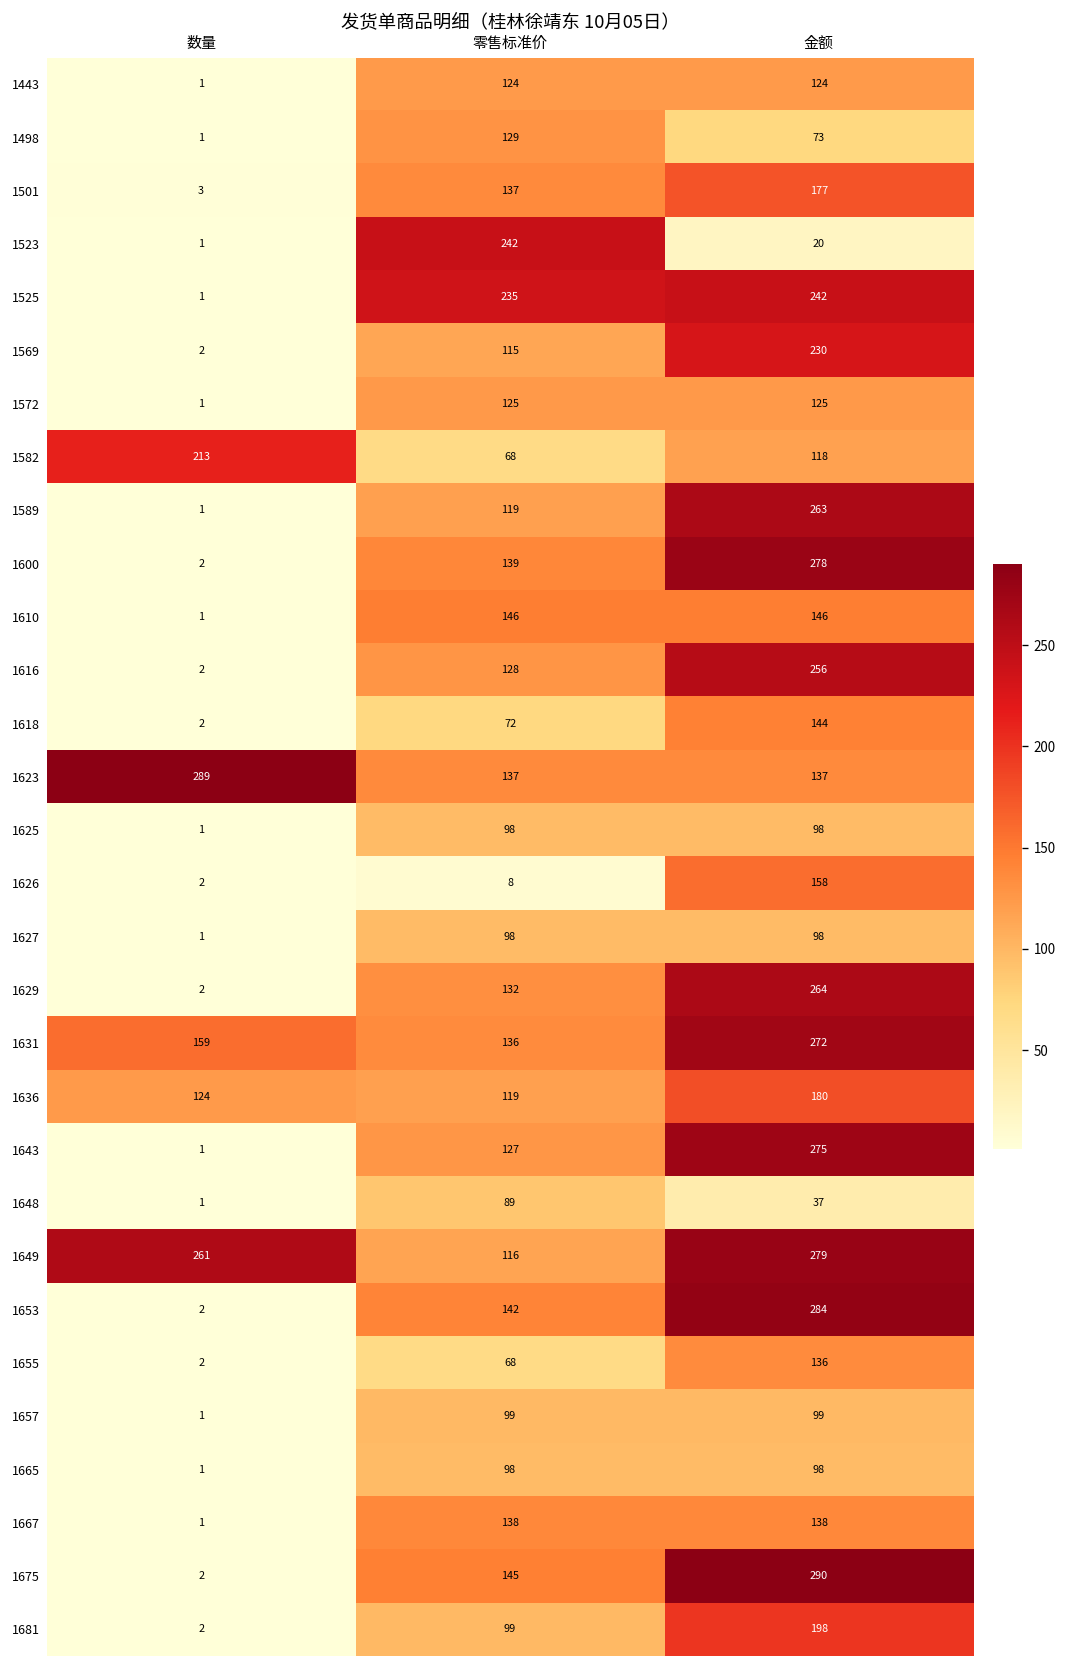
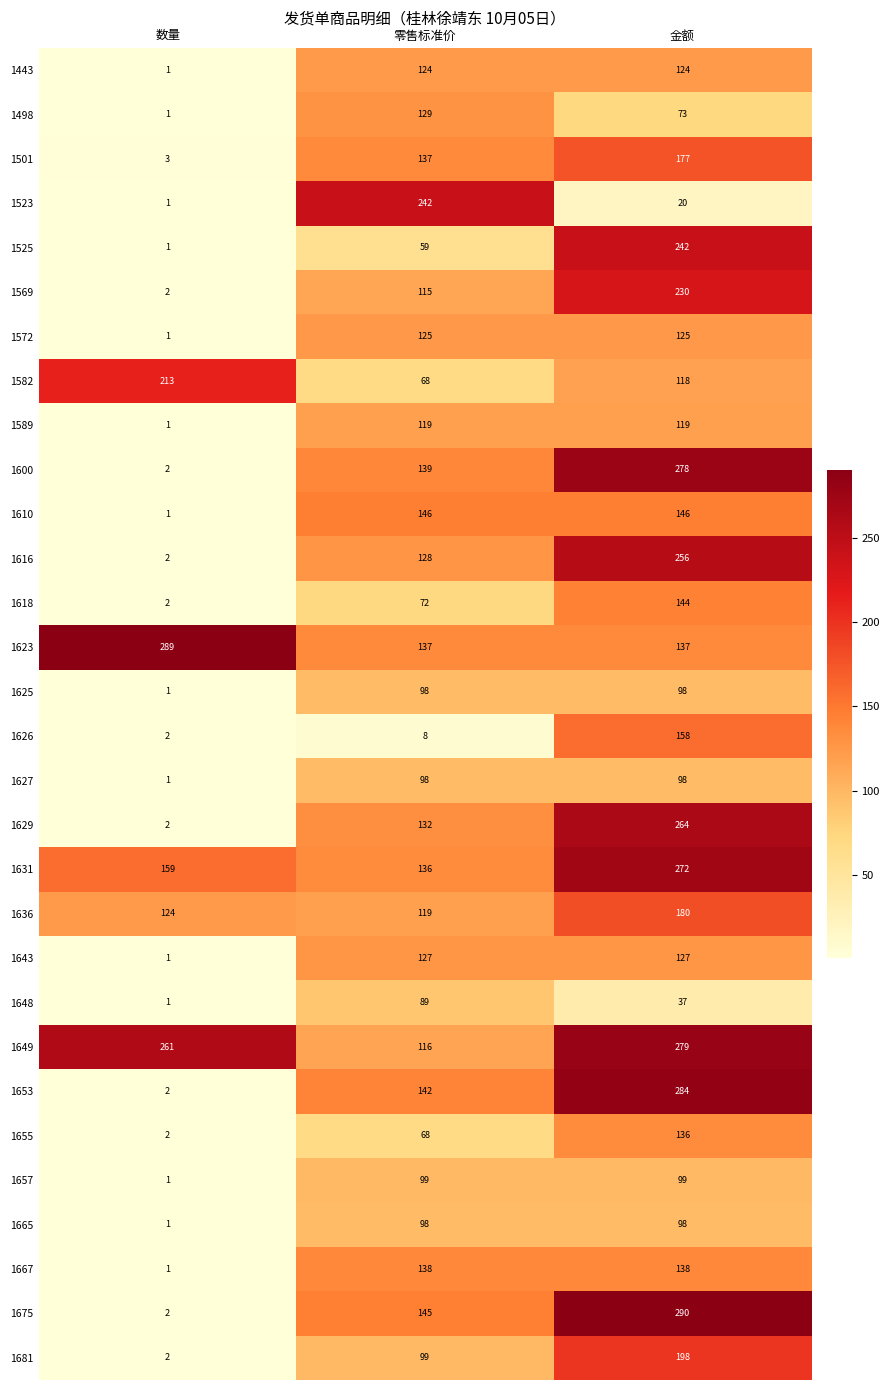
  {
    "1443": {
      "数量": 1,
      "零售标准价": 124,
      "金额": 124
    },
    "1498": {
      "数量": 1,
      "零售标准价": 129,
      "金额": 73
    },
    "1501": {
      "数量": 3,
      "零售标准价": 137,
      "金额": 177
    },
    "1523": {
      "数量": 1,
      "零售标准价": 242,
      "金额": 20
    },
    "1525": {
      "数量": 1,
-     "零售标准价": 235,
+     "零售标准价": 59,
      "金额": 242
    },
    "1569": {
      "数量": 2,
      "零售标准价": 115,
      "金额": 230
    },
    "1572": {
      "数量": 1,
      "零售标准价": 125,
      "金额": 125
    },
    "1582": {
      "数量": 213,
      "零售标准价": 68,
      "金额": 118
    },
    "1589": {
      "数量": 1,
      "零售标准价": 119,
-     "金额": 263
+     "金额": 119
    },
    "1600": {
      "数量": 2,
      "零售标准价": 139,
      "金额": 278
    },
    "1610": {
      "数量": 1,
      "零售标准价": 146,
      "金额": 146
    },
    "1616": {
      "数量": 2,
      "零售标准价": 128,
      "金额": 256
    },
    "1618": {
      "数量": 2,
      "零售标准价": 72,
      "金额": 144
    },
    "1623": {
      "数量": 289,
      "零售标准价": 137,
      "金额": 137
    },
    "1625": {
      "数量": 1,
      "零售标准价": 98,
      "金额": 98
    },
    "1626": {
      "数量": 2,
      "零售标准价": 8,
      "金额": 158
    },
    "1627": {
      "数量": 1,
      "零售标准价": 98,
      "金额": 98
    },
    "1629": {
      "数量": 2,
      "零售标准价": 132,
      "金额": 264
    },
    "1631": {
      "数量": 159,
      "零售标准价": 136,
      "金额": 272
    },
    "1636": {
      "数量": 124,
      "零售标准价": 119,
      "金额": 180
    },
    "1643": {
      "数量": 1,
      "零售标准价": 127,
-     "金额": 275
+     "金额": 127
    },
    "1648": {
      "数量": 1,
      "零售标准价": 89,
      "金额": 37
    },
    "1649": {
      "数量": 261,
      "零售标准价": 116,
      "金额": 279
    },
    "1653": {
      "数量": 2,
      "零售标准价": 142,
      "金额": 284
    },
    "1655": {
      "数量": 2,
      "零售标准价": 68,
      "金额": 136
    },
    "1657": {
      "数量": 1,
      "零售标准价": 99,
      "金额": 99
    },
    "1665": {
      "数量": 1,
      "零售标准价": 98,
      "金额": 98
    },
    "1667": {
      "数量": 1,
      "零售标准价": 138,
      "金额": 138
    },
    "1675": {
      "数量": 2,
      "零售标准价": 145,
      "金额": 290
    },
    "1681": {
      "数量": 2,
      "零售标准价": 99,
      "金额": 198
    }
  }
